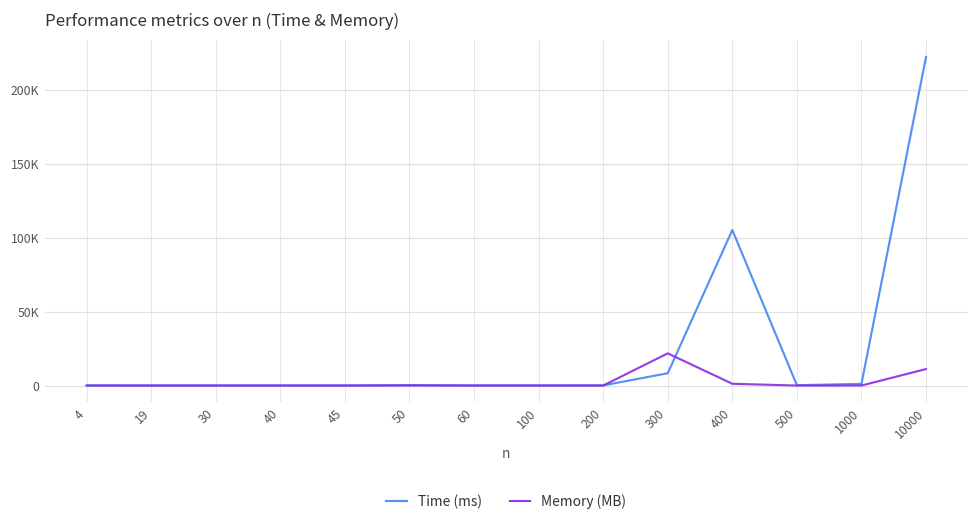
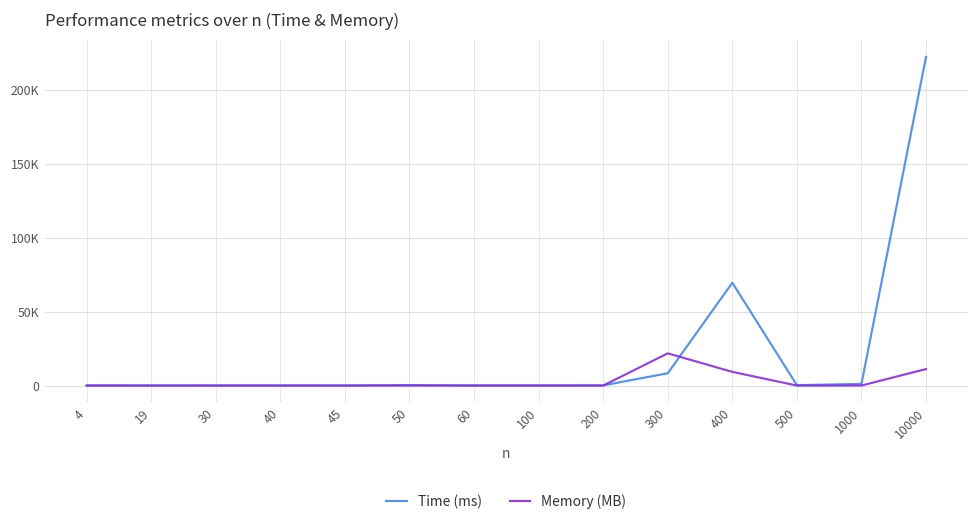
  {
    "Time (ms)": {
      "300": 8000,
-     "400": 105000,
+     "400": 70000,
      "10000": 222000
    },
    "Memory (MB)": {
      "300": 22000,
-     "400": 1000,
+     "400": 9000,
      "10000": 11000
    }
  }
